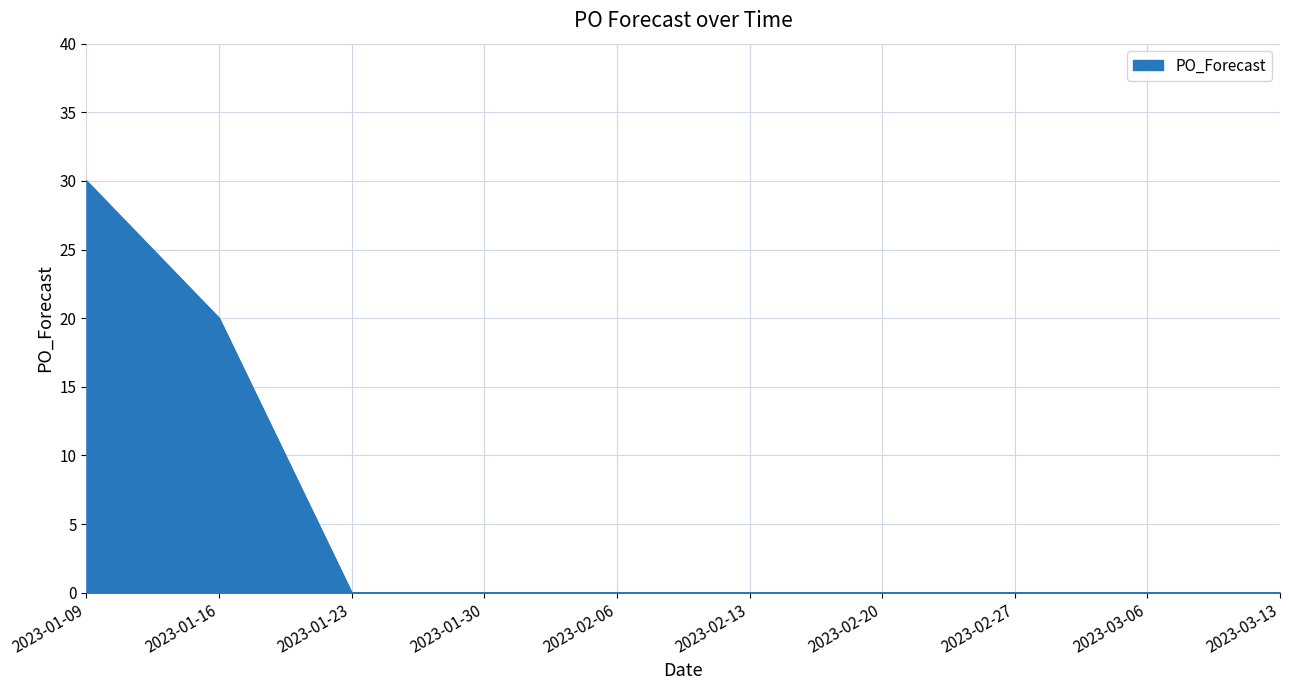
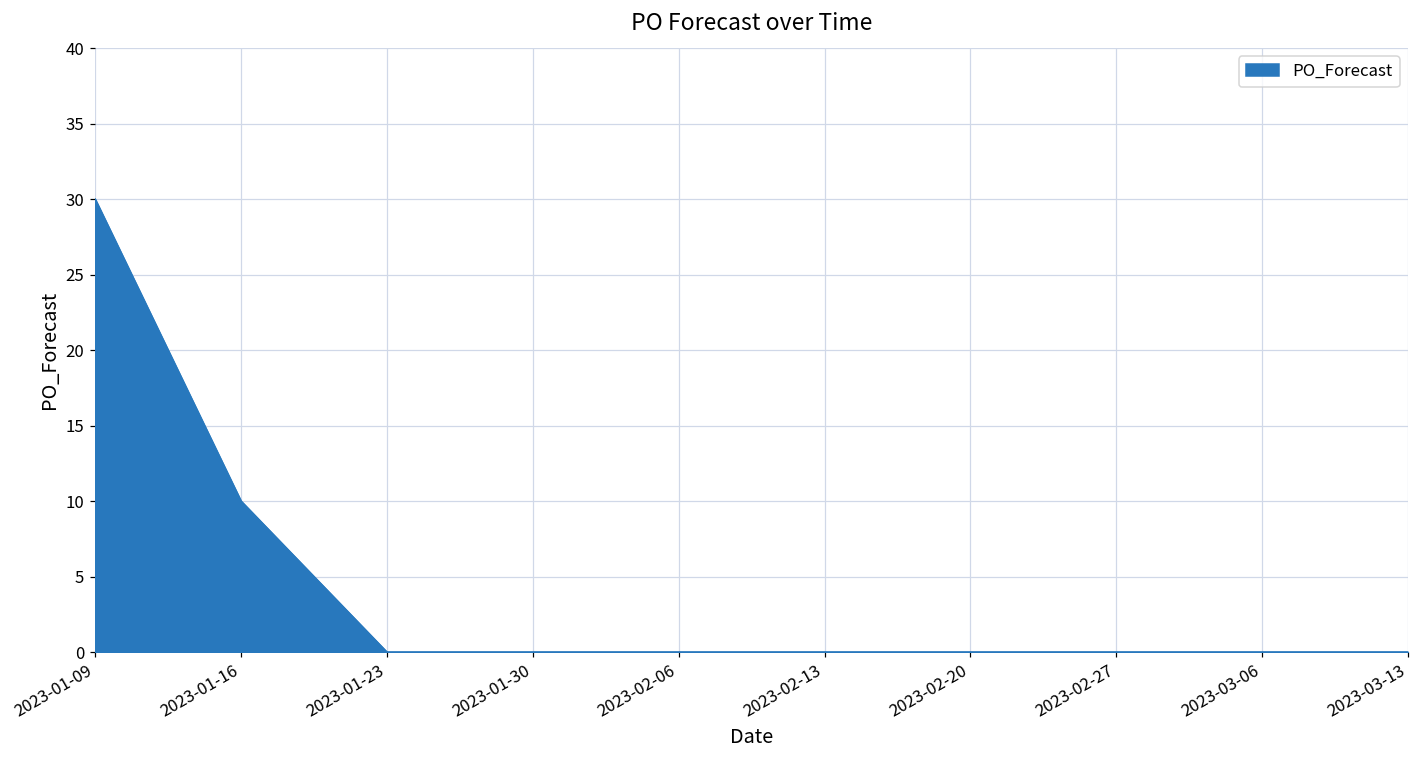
  {
    "2023-01-09": 30,
-   "2023-01-16": 20,
+   "2023-01-16": 10,
    "2023-01-23": 0,
    "2023-01-30": 0,
    "2023-02-06": 0,
    "2023-02-13": 0,
    "2023-02-20": 0,
    "2023-02-27": 0,
    "2023-03-06": 0,
    "2023-03-13": 0
  }
